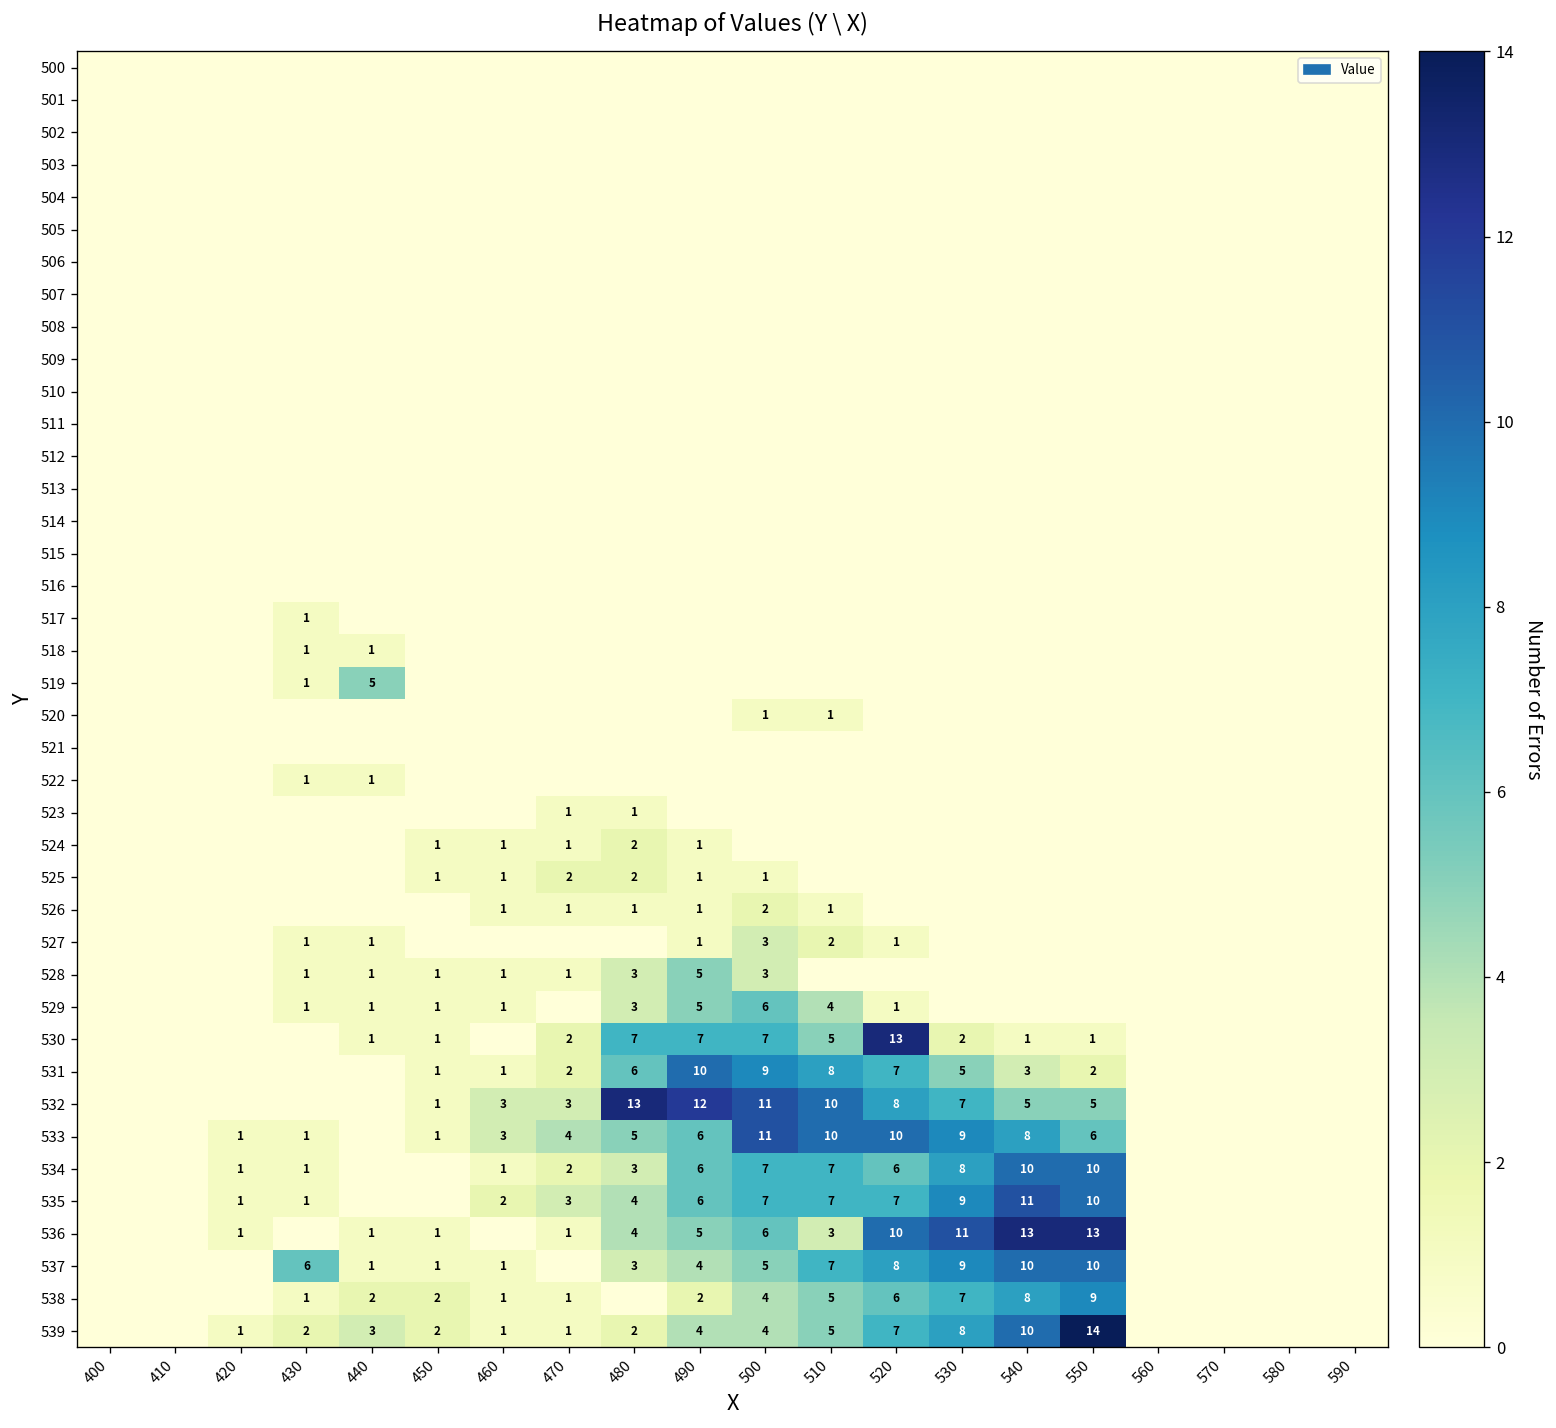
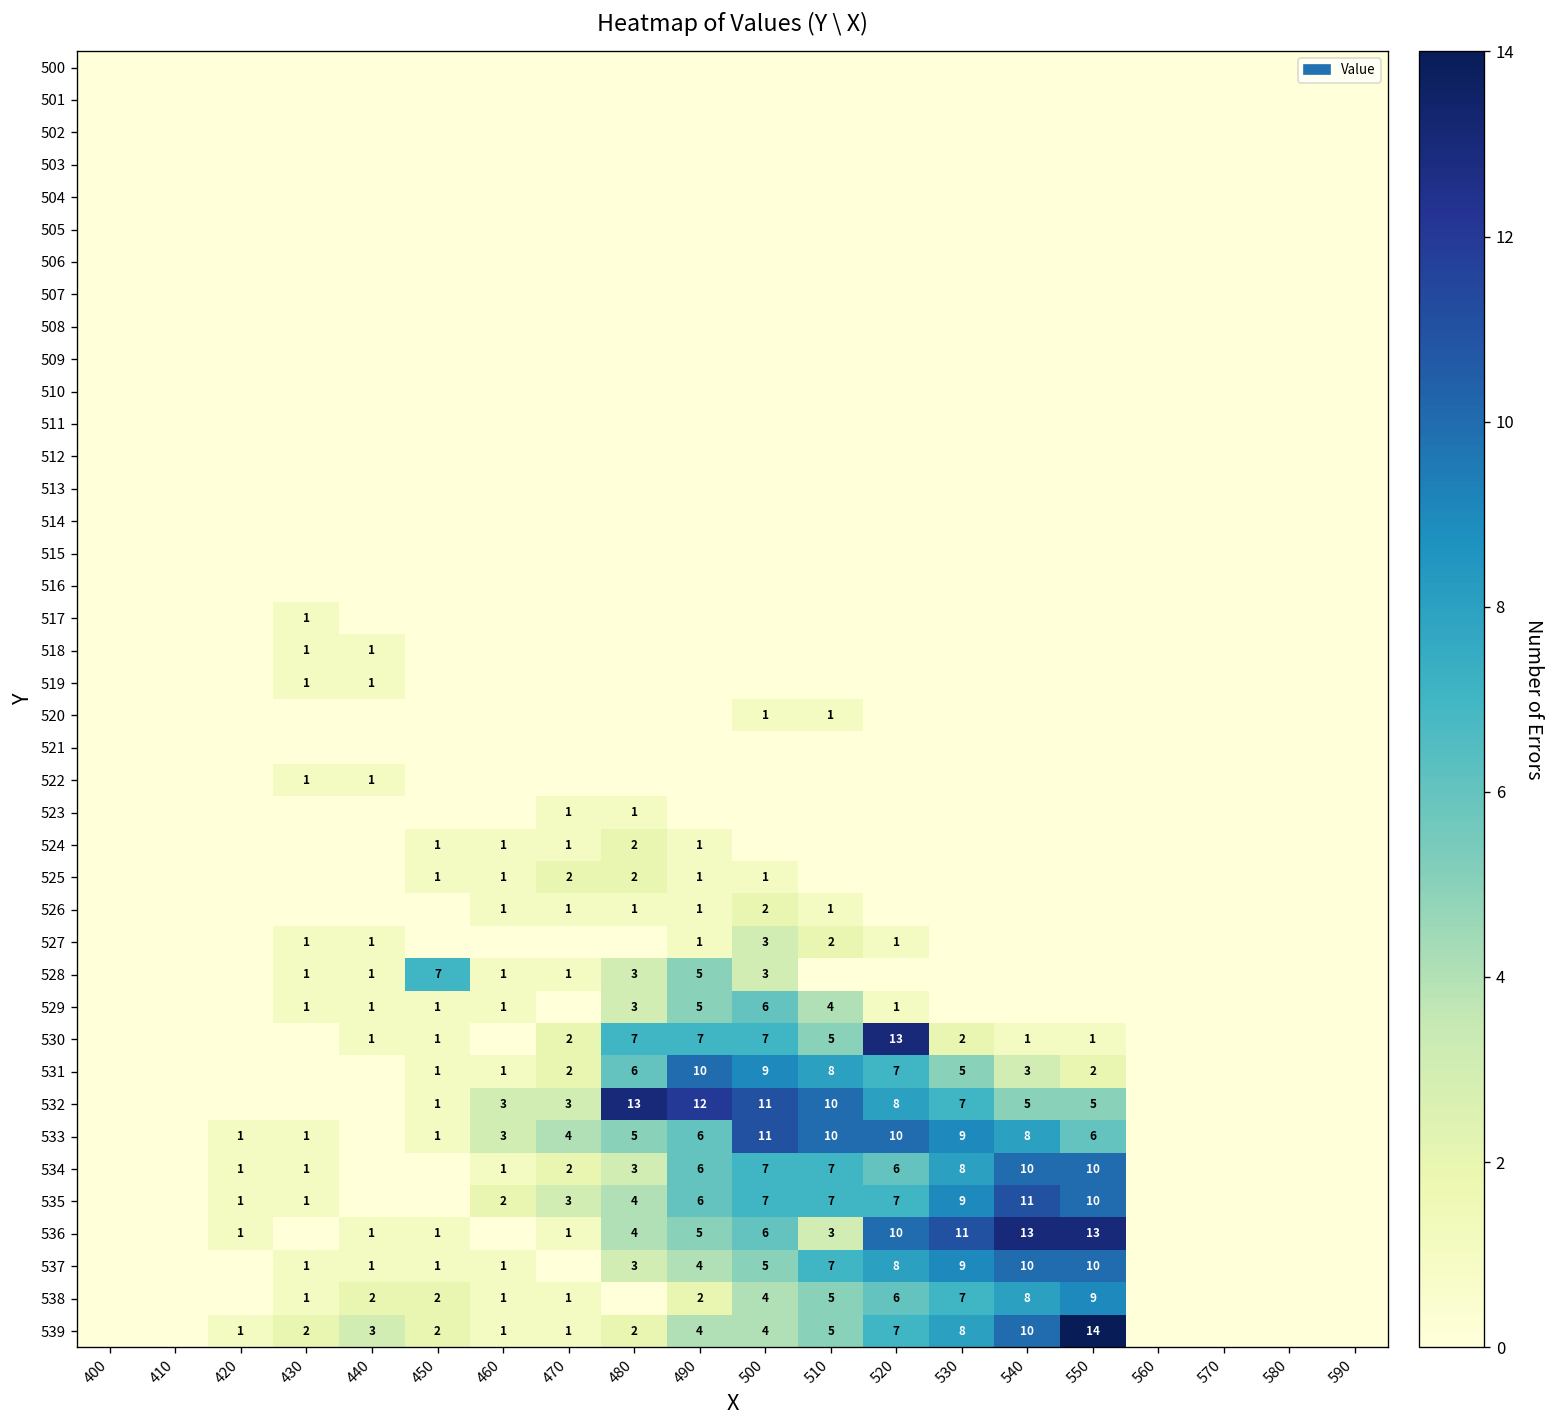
  {
    "517": {
      "430": 1
    },
    "518": {
      "430": 1,
      "440": 1
    },
    "519": {
      "430": 1,
-     "440": 5
+     "440": 1
    },
    "520": {
      "500": 1,
      "510": 1
    },
    "522": {
      "430": 1,
      "440": 1
    },
    "523": {
      "470": 1,
      "480": 1
    },
    "524": {
      "450": 1,
      "460": 1,
      "470": 1,
      "480": 2,
      "490": 1
    },
    "525": {
      "450": 1,
      "460": 1,
      "470": 2,
      "480": 2,
      "490": 1,
      "500": 1
    },
    "526": {
      "460": 1,
      "470": 1,
      "480": 1,
      "490": 1,
      "500": 2,
      "510": 1
    },
    "527": {
      "430": 1,
      "440": 1,
      "490": 1,
      "500": 3,
      "510": 2,
      "520": 1
    },
    "528": {
      "430": 1,
      "440": 1,
-     "450": 1,
+     "450": 7,
      "460": 1,
      "470": 1,
      "480": 3,
      "490": 5,
      "500": 3
    },
    "529": {
      "430": 1,
      "440": 1,
      "450": 1,
      "460": 1,
      "480": 3,
      "490": 5,
      "500": 6,
      "510": 4,
      "520": 1
    },
    "530": {
      "440": 1,
      "450": 1,
      "470": 2,
      "480": 7,
      "490": 7,
      "500": 7,
      "510": 5,
      "520": 13,
      "530": 2,
      "540": 1,
      "550": 1
    },
    "531": {
      "450": 1,
      "460": 1,
      "470": 2,
      "480": 6,
      "490": 10,
      "500": 9,
      "510": 8,
      "520": 7,
      "530": 5,
      "540": 3,
      "550": 2
    },
    "532": {
      "450": 1,
      "460": 3,
      "470": 3,
      "480": 13,
      "490": 12,
      "500": 11,
      "510": 10,
      "520": 8,
      "530": 7,
      "540": 5,
      "550": 5
    },
    "533": {
      "420": 1,
      "430": 1,
      "450": 1,
      "460": 3,
      "470": 4,
      "480": 5,
      "490": 6,
      "500": 11,
      "510": 10,
      "520": 10,
      "530": 9,
      "540": 8,
      "550": 6
    },
    "534": {
      "420": 1,
      "430": 1,
      "460": 1,
      "470": 2,
      "480": 3,
      "490": 6,
      "500": 7,
      "510": 7,
      "520": 6,
      "530": 8,
      "540": 10,
      "550": 10
    },
    "535": {
      "420": 1,
      "430": 1,
      "460": 2,
      "470": 3,
      "480": 4,
      "490": 6,
      "500": 7,
      "510": 7,
      "520": 7,
      "530": 9,
      "540": 11,
      "550": 10
    },
    "536": {
      "420": 1,
      "440": 1,
      "450": 1,
      "470": 1,
      "480": 4,
      "490": 5,
      "500": 6,
      "510": 3,
      "520": 10,
      "530": 11,
      "540": 13,
      "550": 13
    },
    "537": {
-     "430": 6,
+     "430": 1,
      "440": 1,
      "450": 1,
      "460": 1,
      "480": 3,
      "490": 4,
      "500": 5,
      "510": 7,
      "520": 8,
      "530": 9,
      "540": 10,
      "550": 10
    },
    "538": {
      "430": 1,
      "440": 2,
      "450": 2,
      "460": 1,
      "470": 1,
      "490": 2,
      "500": 4,
      "510": 5,
      "520": 6,
      "530": 7,
      "540": 8,
      "550": 9
    },
    "539": {
      "420": 1,
      "430": 2,
      "440": 3,
      "450": 2,
      "460": 1,
      "470": 1,
      "480": 2,
      "490": 4,
      "500": 4,
      "510": 5,
      "520": 7,
      "530": 8,
      "540": 10,
      "550": 14
    }
  }
